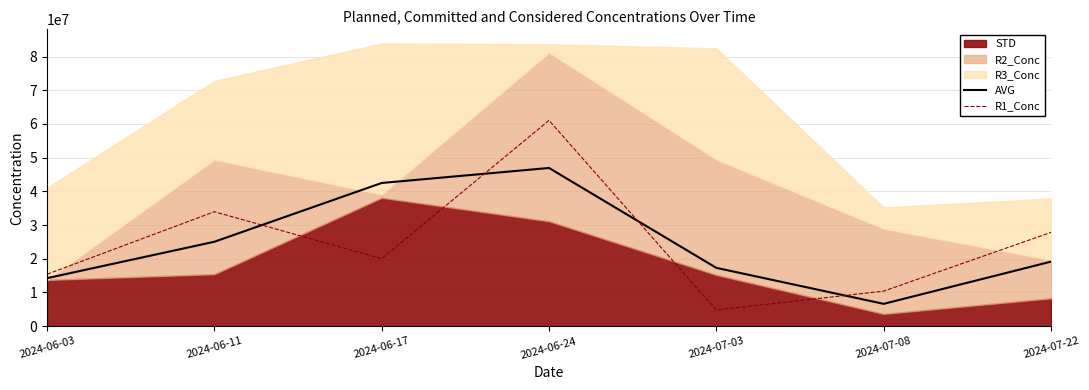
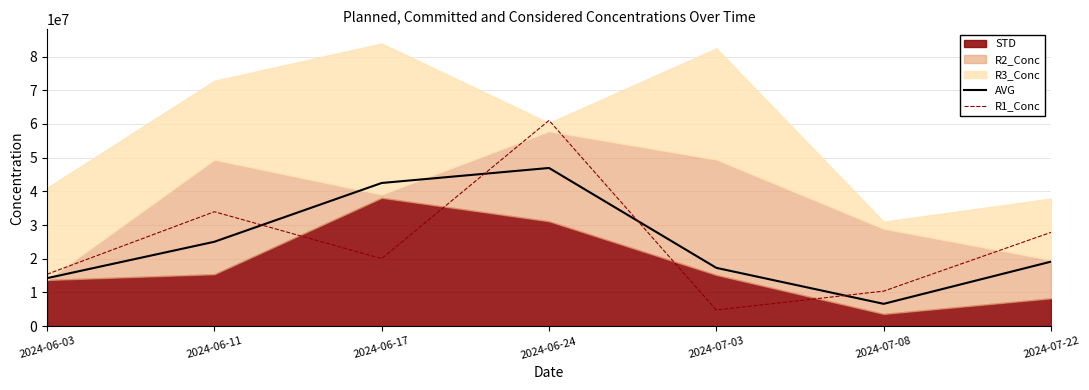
  {
    "AVG": {
      "2024-06-11": 25000000,
      "2024-06-17": 42000000,
      "2024-06-24": 47000000,
      "2024-07-03": 17000000,
      "2024-07-08": 7000000
    },
    "R2_Conc": {
      "2024-06-11": 34000000,
      "2024-06-17": 1000000,
-     "2024-06-24": 50000000,
+     "2024-06-24": 27000000,
      "2024-07-03": 34000000,
      "2024-07-08": 25000000
    },
    "R3_Conc": {
      "2024-06-03": 27000000,
      "2024-06-11": 23000000,
      "2024-06-17": 45000000,
      "2024-07-03": 33000000,
-     "2024-07-08": 6000000,
+     "2024-07-08": 2000000,
      "2024-07-22": 18000000
    }
  }
